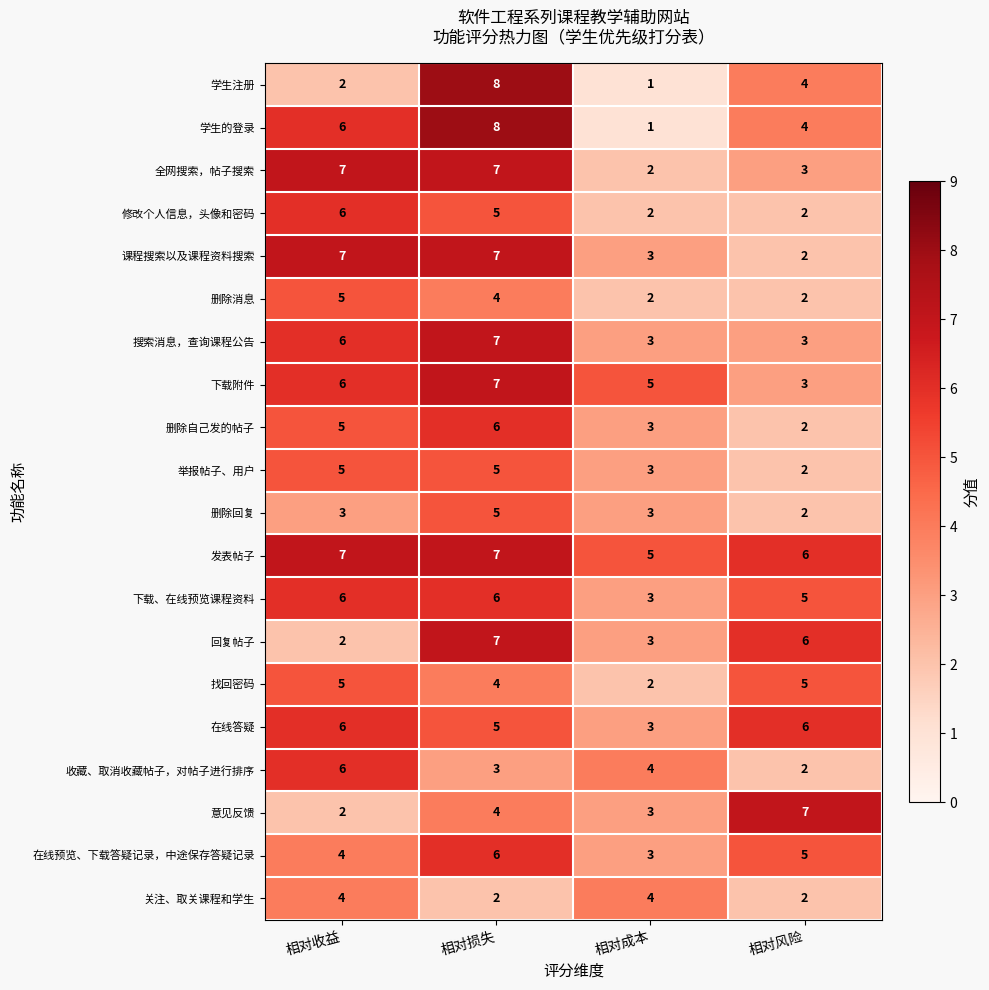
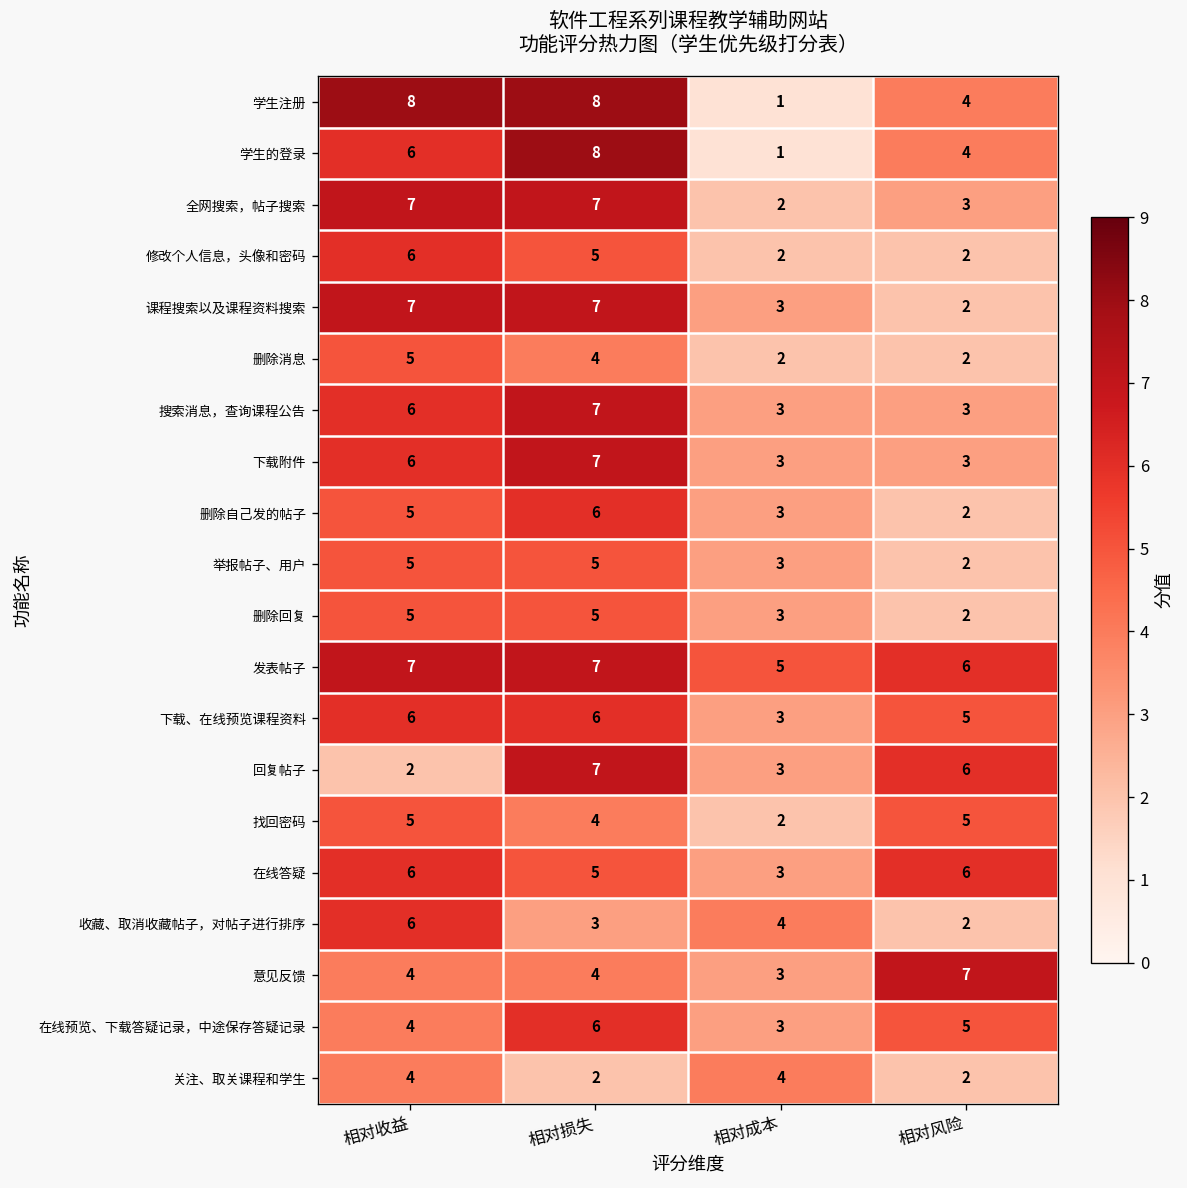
  {
    "学生注册": {
-     "相对收益": 2,
+     "相对收益": 8,
      "相对损失": 8,
      "相对成本": 1,
      "相对风险": 4
    },
    "学生的登录": {
      "相对收益": 6,
      "相对损失": 8,
      "相对成本": 1,
      "相对风险": 4
    },
    "全网搜索，帖子搜索": {
      "相对收益": 7,
      "相对损失": 7,
      "相对成本": 2,
      "相对风险": 3
    },
    "修改个人信息，头像和密码": {
      "相对收益": 6,
      "相对损失": 5,
      "相对成本": 2,
      "相对风险": 2
    },
    "课程搜索以及课程资料搜索": {
      "相对收益": 7,
      "相对损失": 7,
      "相对成本": 3,
      "相对风险": 2
    },
    "删除消息": {
      "相对收益": 5,
      "相对损失": 4,
      "相对成本": 2,
      "相对风险": 2
    },
    "搜索消息，查询课程公告": {
      "相对收益": 6,
      "相对损失": 7,
      "相对成本": 3,
      "相对风险": 3
    },
    "下载附件": {
      "相对收益": 6,
      "相对损失": 7,
-     "相对成本": 5,
+     "相对成本": 3,
      "相对风险": 3
    },
    "删除自己发的帖子": {
      "相对收益": 5,
      "相对损失": 6,
      "相对成本": 3,
      "相对风险": 2
    },
    "举报帖子、用户": {
      "相对收益": 5,
      "相对损失": 5,
      "相对成本": 3,
      "相对风险": 2
    },
    "删除回复": {
-     "相对收益": 3,
+     "相对收益": 5,
      "相对损失": 5,
      "相对成本": 3,
      "相对风险": 2
    },
    "发表帖子": {
      "相对收益": 7,
      "相对损失": 7,
      "相对成本": 5,
      "相对风险": 6
    },
    "下载、在线预览课程资料": {
      "相对收益": 6,
      "相对损失": 6,
      "相对成本": 3,
      "相对风险": 5
    },
    "回复帖子": {
      "相对收益": 2,
      "相对损失": 7,
      "相对成本": 3,
      "相对风险": 6
    },
    "找回密码": {
      "相对收益": 5,
      "相对损失": 4,
      "相对成本": 2,
      "相对风险": 5
    },
    "在线答疑": {
      "相对收益": 6,
      "相对损失": 5,
      "相对成本": 3,
      "相对风险": 6
    },
    "收藏、取消收藏帖子，对帖子进行排序": {
      "相对收益": 6,
      "相对损失": 3,
      "相对成本": 4,
      "相对风险": 2
    },
    "意见反馈": {
-     "相对收益": 2,
+     "相对收益": 4,
      "相对损失": 4,
      "相对成本": 3,
      "相对风险": 7
    },
    "在线预览、下载答疑记录，中途保存答疑记录": {
      "相对收益": 4,
      "相对损失": 6,
      "相对成本": 3,
      "相对风险": 5
    },
    "关注、取关课程和学生": {
      "相对收益": 4,
      "相对损失": 2,
      "相对成本": 4,
      "相对风险": 2
    }
  }
